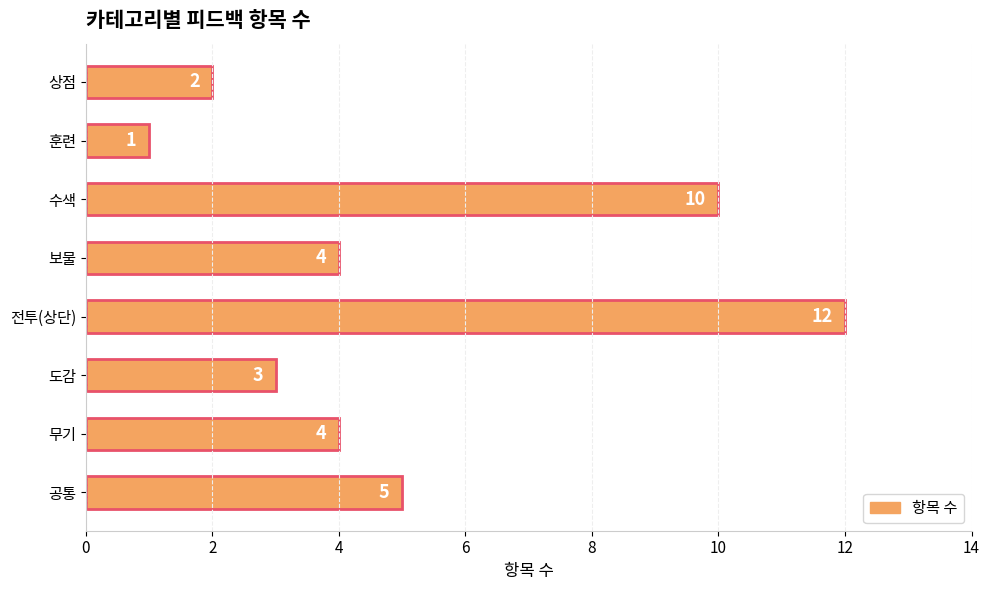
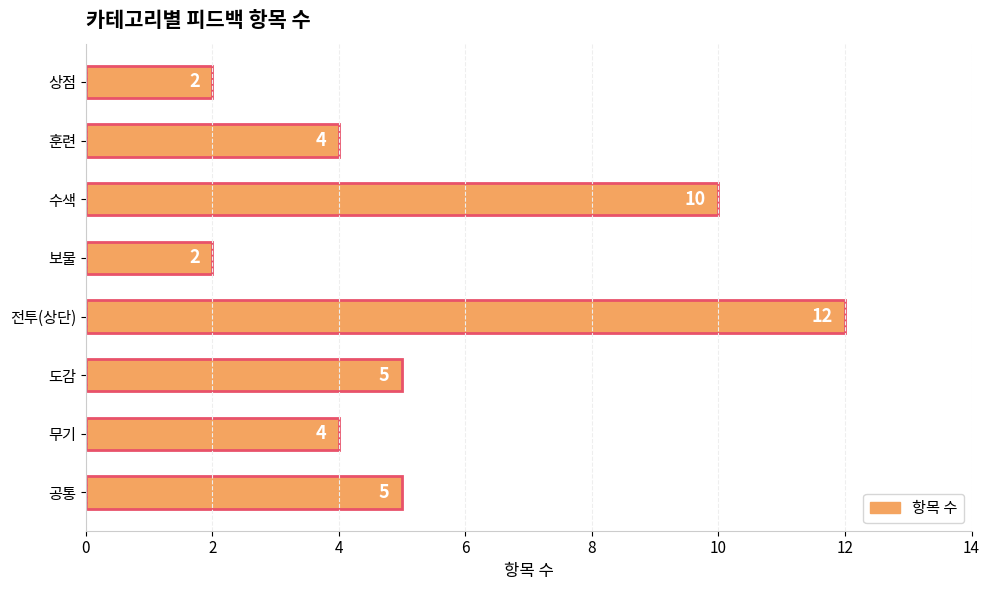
  {
    "상점": 2,
-   "훈련": 1,
+   "훈련": 4,
    "수색": 10,
-   "보물": 4,
+   "보물": 2,
    "전투(상단)": 12,
-   "도감": 3,
+   "도감": 5,
    "무기": 4,
    "공통": 5
  }
